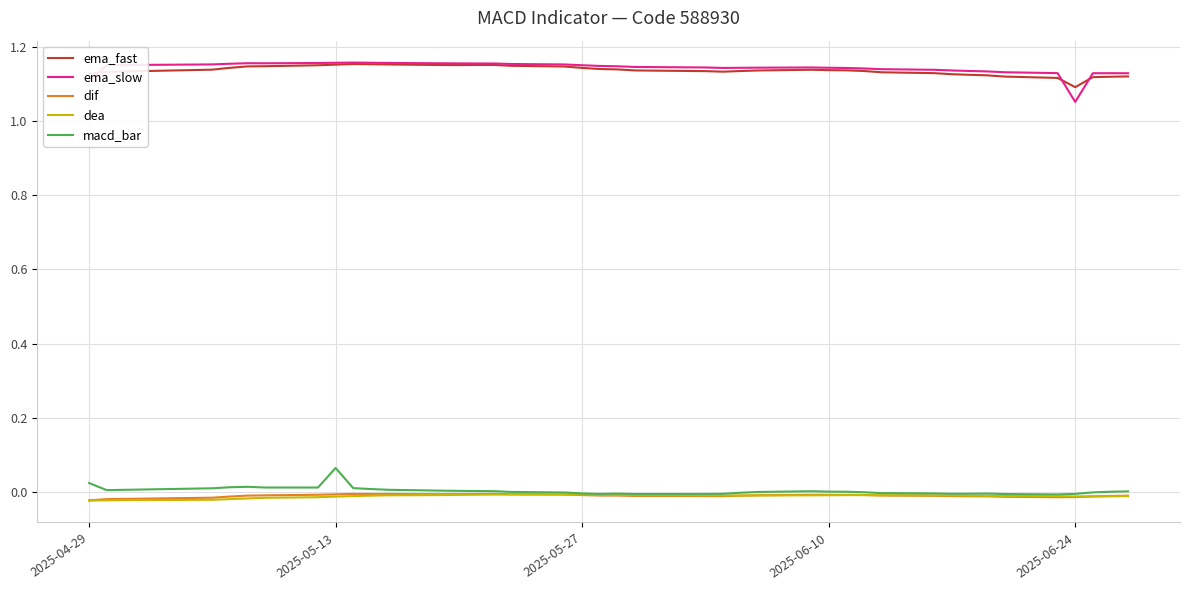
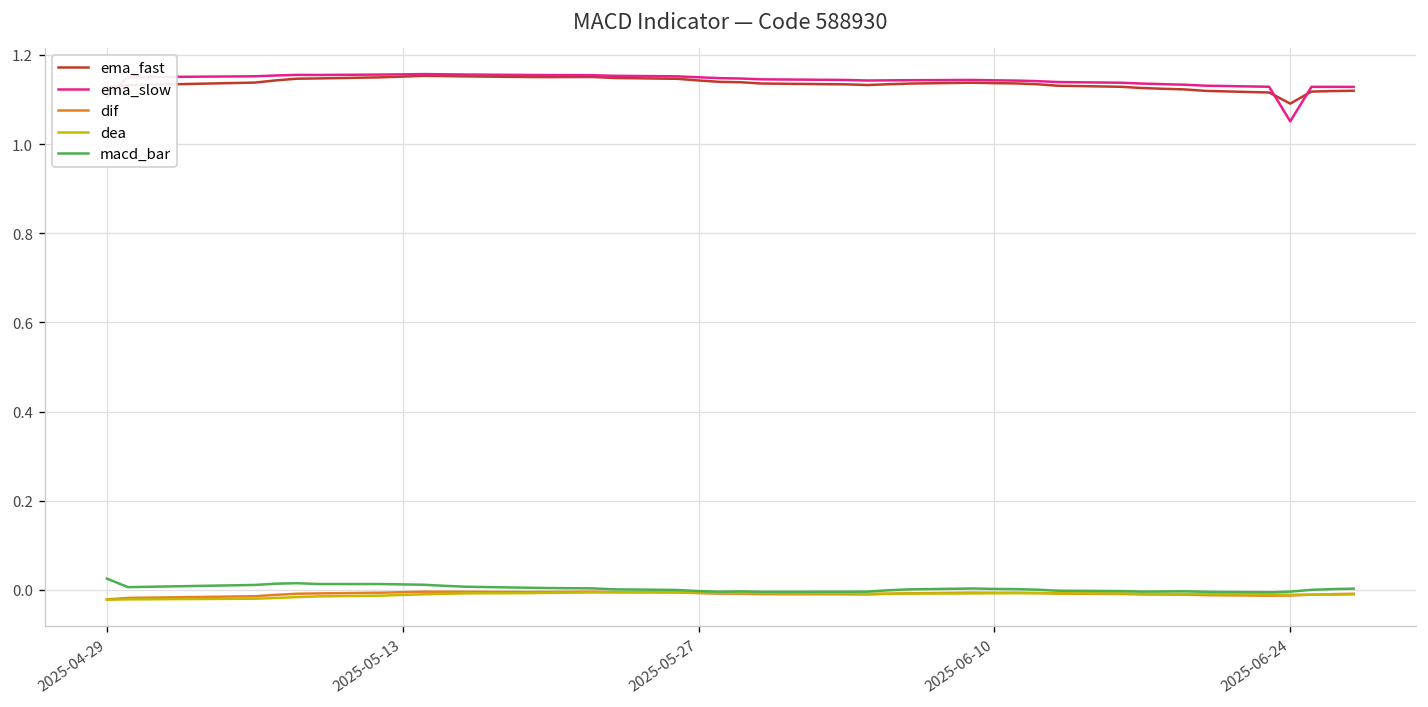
  {
    "ema_fast": {
      "2025-05-27": 1.14,
      "2025-06-24": 1.09
    },
    "ema_slow": {
      "2025-05-27": 1.15,
      "2025-06-24": 1.05
    },
    "macd_bar": {
      "2025-04-29": 0.03,
-     "2025-05-13": 0.07,
+     "2025-05-13": 0.01,
      "2025-06-10": 0.00
    }
  }
